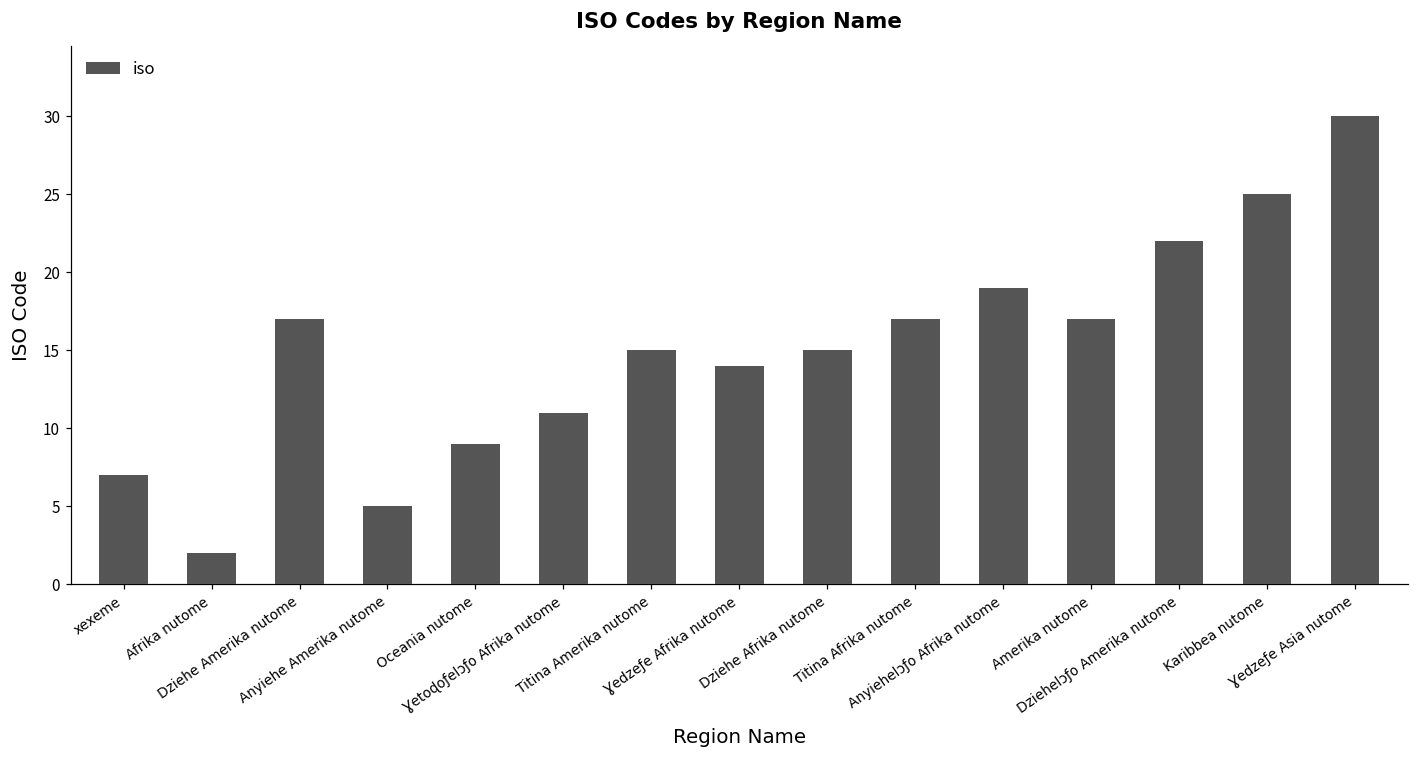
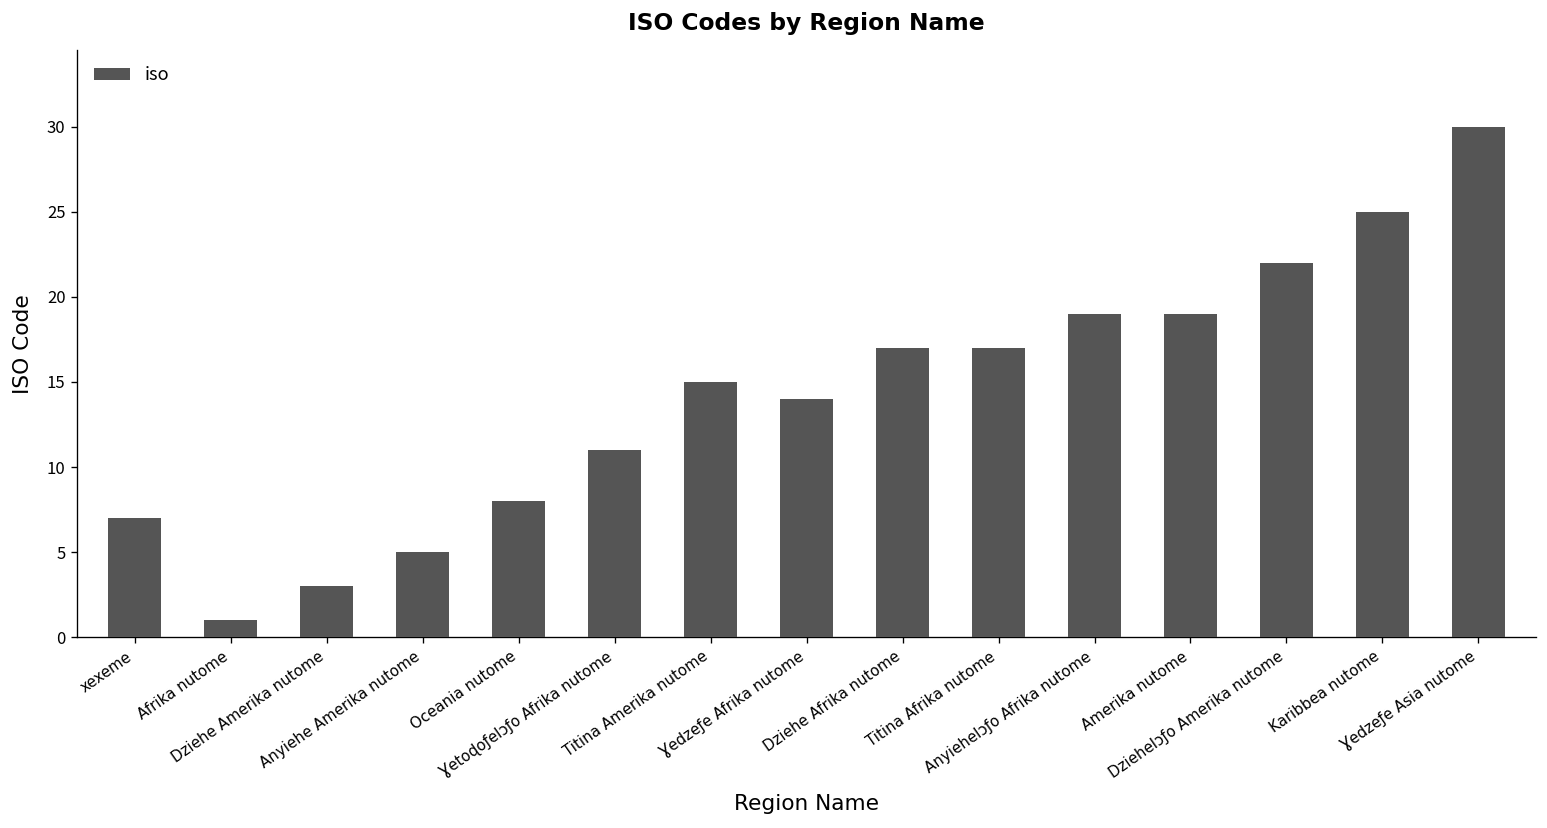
  {
    "xexeme": 7,
-   "Afrika nutome": 2,
-   "Dziehe Amerika nutome": 17,
+   "Afrika nutome": 1,
+   "Dziehe Amerika nutome": 3,
    "Anyiehe Amerika nutome": 5,
-   "Oceania nutome": 9,
+   "Oceania nutome": 8,
    "Ɣetoɖoƒelɔƒo Afrika nutome": 11,
    "Titina Amerika nutome": 15,
    "Ɣedzeƒe Afrika nutome": 14,
-   "Dziehe Afrika nutome": 15,
+   "Dziehe Afrika nutome": 17,
    "Titina Afrika nutome": 17,
    "Anyiehelɔƒo Afrika nutome": 19,
-   "Amerika nutome": 17,
+   "Amerika nutome": 19,
    "Dziehelɔƒo Amerika nutome": 22,
    "Karibbea nutome": 25,
    "Ɣedzeƒe Asia nutome": 30
  }
